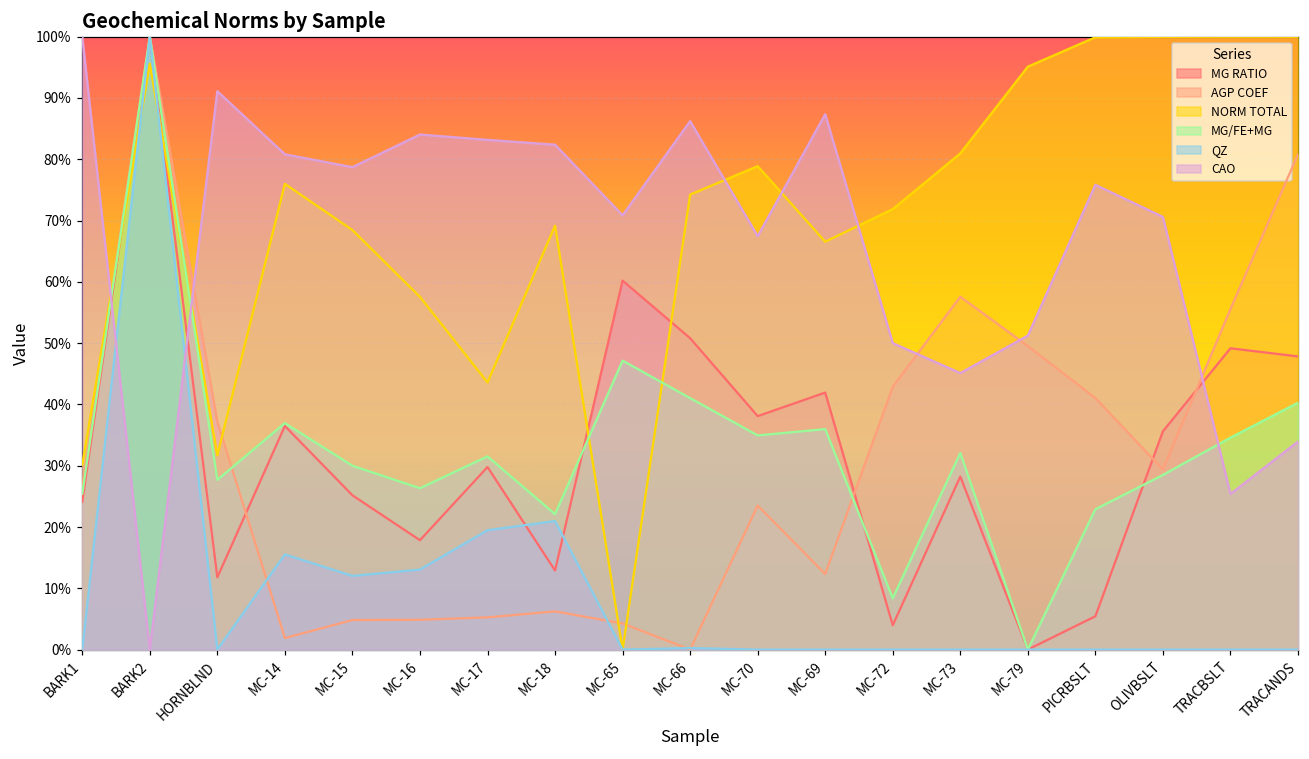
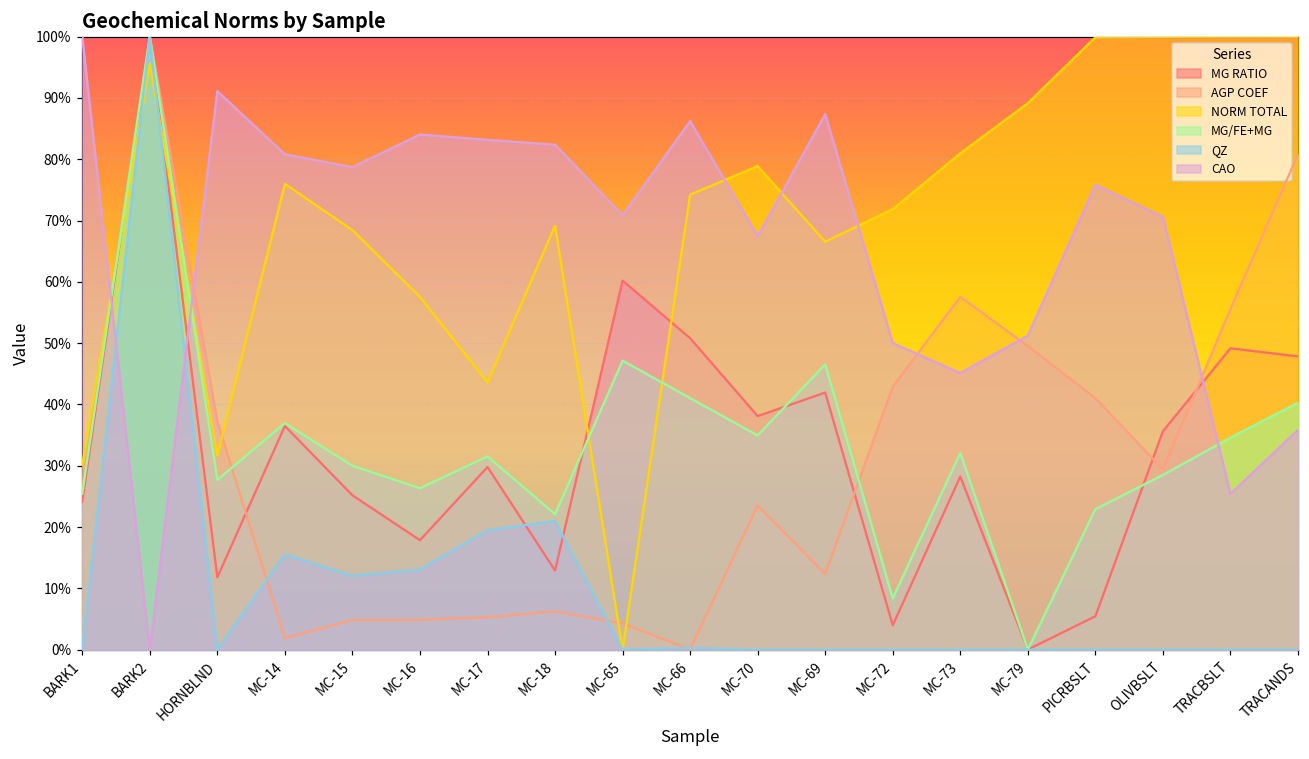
  {
    "NORM TOTAL": {
      "BARK1": "30%",
      "BARK2": "96%",
      "HORNBLND": "32%",
      "MC-14": "76%",
      "MC-15": "68%",
      "MC-16": "58%",
      "MC-17": "44%",
      "MC-18": "69%",
      "MC-66": "74%",
      "MC-70": "79%",
      "MC-69": "67%",
      "MC-72": "72%",
      "MC-73": "81%",
-     "MC-79": "95%",
+     "MC-79": "89%",
      "PICRBSLT": "100%",
      "OLIVBSLT": "100%",
      "TRACBSLT": "100%",
      "TRACANDS": "100%"
    },
    "MG/FE+MG": {
      "BARK1": "25%",
      "HORNBLND": "28%",
      "MC-14": "37%",
      "MC-15": "30%",
      "MC-16": "26%",
      "MC-17": "32%",
      "MC-18": "22%",
      "MC-65": "47%",
      "MC-66": "41%",
      "MC-70": "35%",
-     "MC-69": "36%",
+     "MC-69": "47%",
      "MC-72": "8%",
      "MC-73": "32%",
      "PICRBSLT": "23%",
      "OLIVBSLT": "28%",
      "TRACBSLT": "35%",
      "TRACANDS": "40%"
    },
    "QZ": {
      "BARK1": "0%",
      "HORNBLND": "0%",
      "MC-14": "16%",
      "MC-15": "12%",
      "MC-16": "13%",
      "MC-17": "19%",
      "MC-18": "21%",
      "MC-70": "0%",
      "MC-69": "0%",
      "MC-72": "0%",
      "MC-73": "0%",
      "PICRBSLT": "0%",
      "OLIVBSLT": "0%",
      "TRACBSLT": "0%",
      "TRACANDS": "0%"
    },
    "CAO": {
      "BARK1": "100%",
      "BARK2": "0%",
      "HORNBLND": "91%",
      "MC-14": "81%",
      "MC-15": "79%",
      "MC-16": "84%",
      "MC-17": "83%",
      "MC-18": "82%",
      "MC-65": "71%",
      "MC-66": "86%",
      "MC-70": "67%",
      "MC-69": "87%",
      "MC-72": "50%",
      "MC-73": "45%",
      "MC-79": "51%",
      "PICRBSLT": "76%",
      "OLIVBSLT": "71%",
      "TRACBSLT": "25%",
-     "TRACANDS": "34%"
+     "TRACANDS": "36%"
    }
  }
